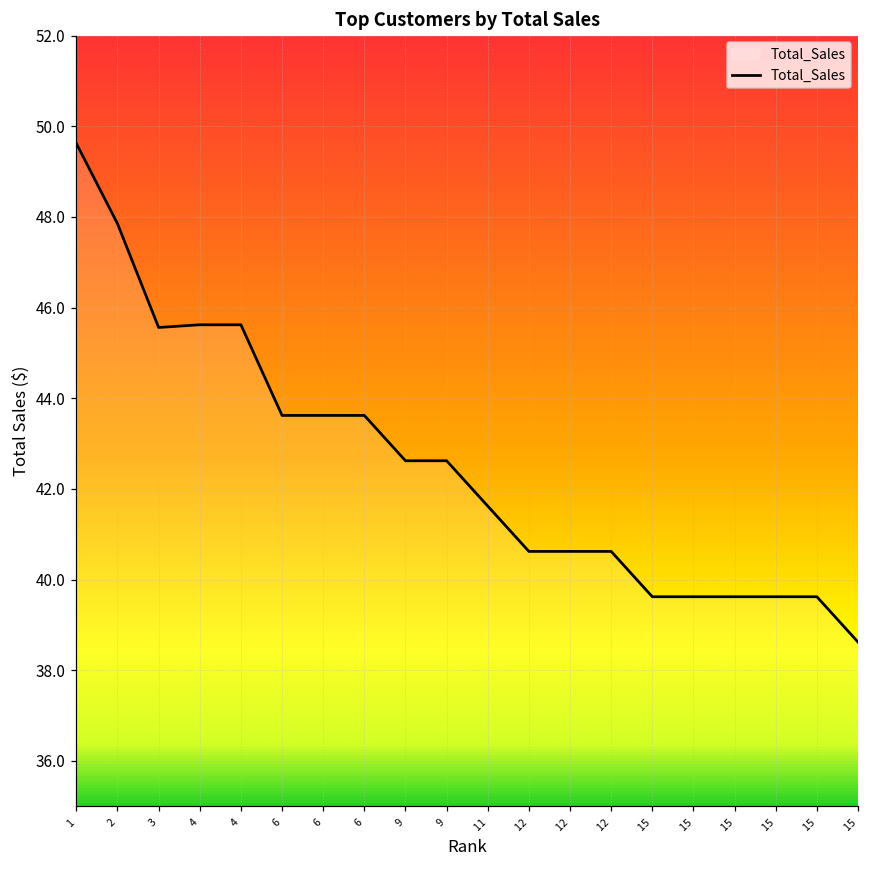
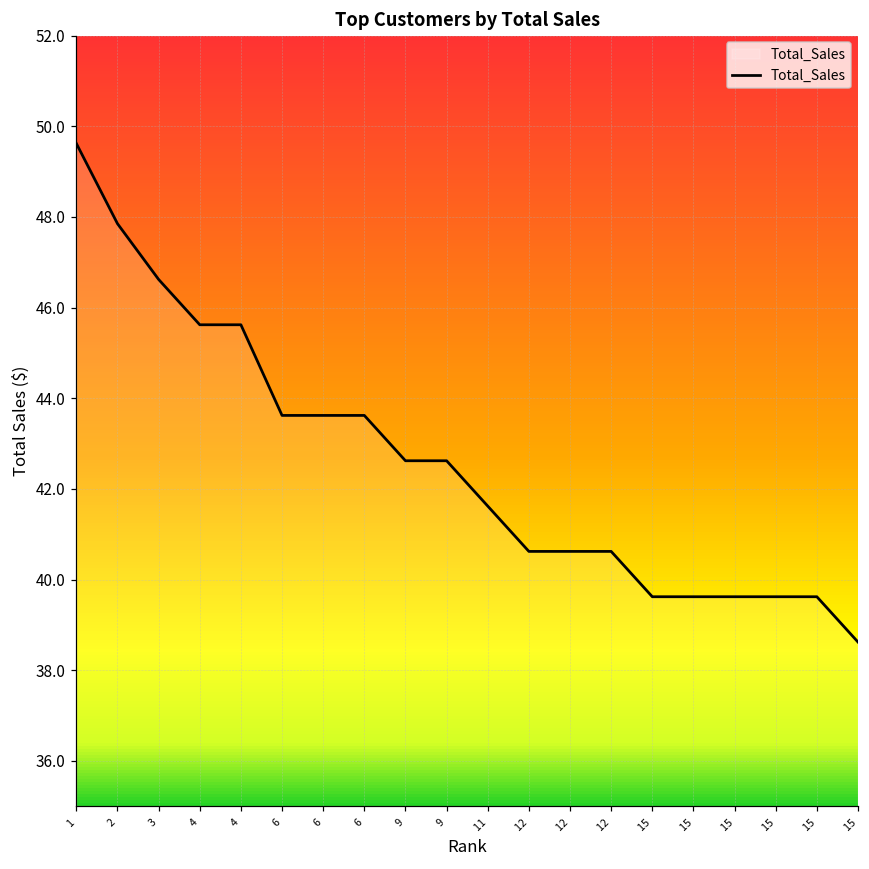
  {
    "1": 49.6,
    "2": 47.9,
-   "3": 45.6,
+   "3": 46.6,
    "11": 41.6
  }
